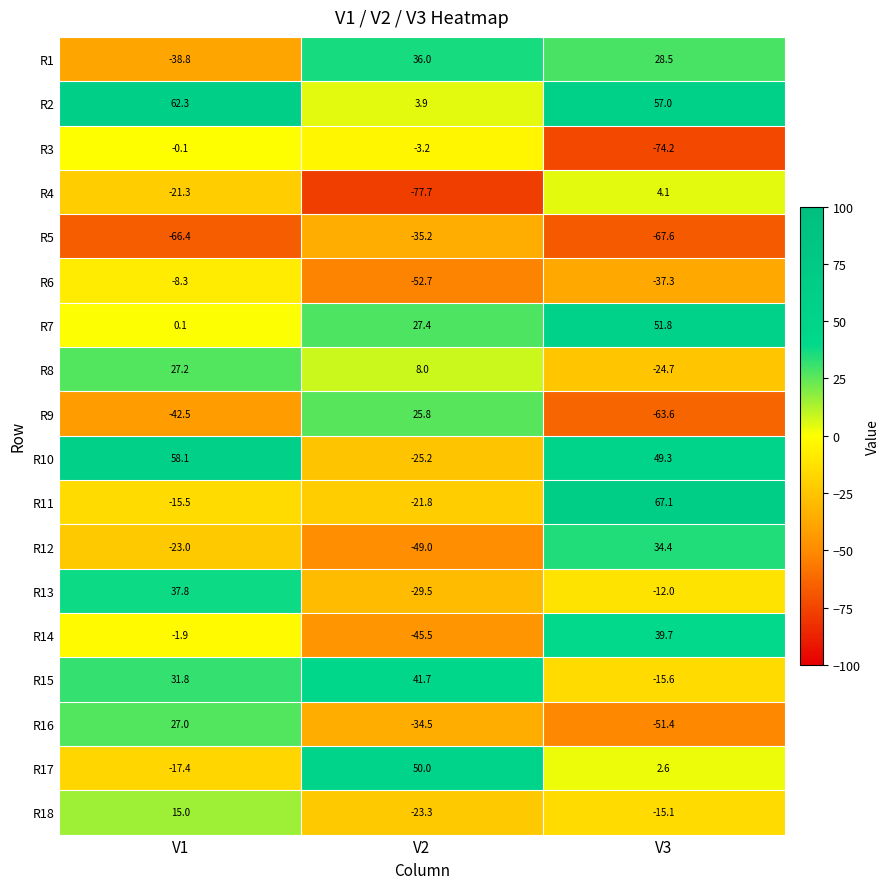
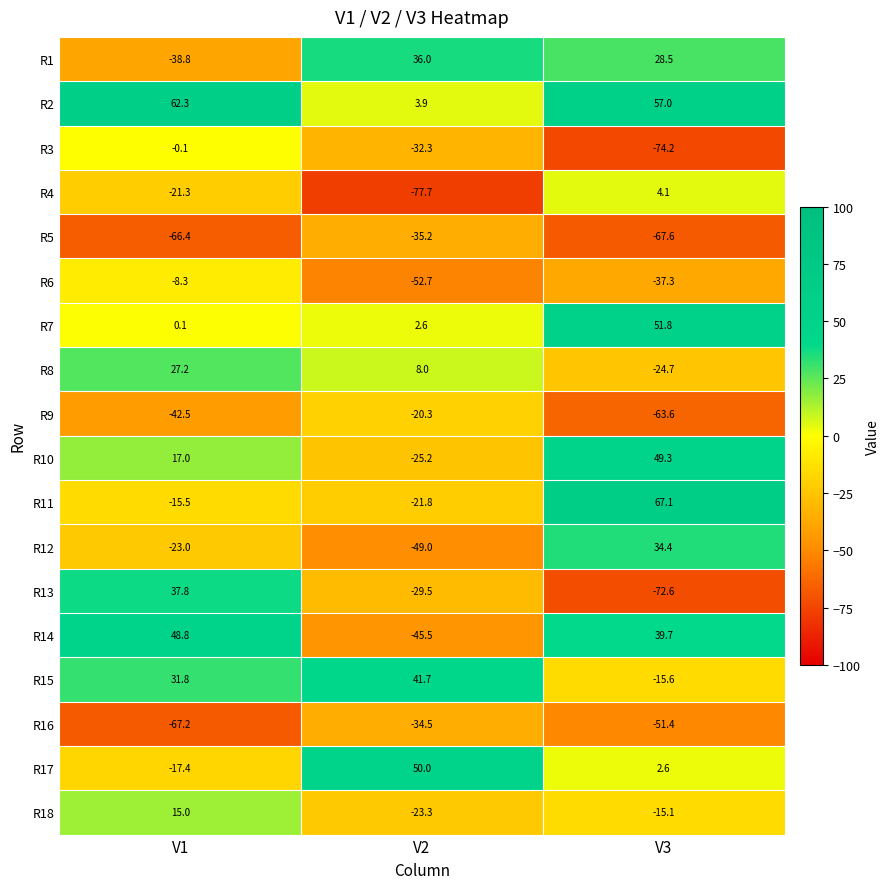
  {
    "R1": {
      "V1": -38.8,
      "V2": 36.0,
      "V3": 28.5
    },
    "R2": {
      "V1": 62.3,
      "V2": 3.9,
      "V3": 57.0
    },
    "R3": {
      "V1": -0.1,
-     "V2": -3.2,
+     "V2": -32.3,
      "V3": -74.2
    },
    "R4": {
      "V1": -21.3,
      "V2": -77.7,
      "V3": 4.1
    },
    "R5": {
      "V1": -66.4,
      "V2": -35.2,
      "V3": -67.6
    },
    "R6": {
      "V1": -8.3,
      "V2": -52.7,
      "V3": -37.3
    },
    "R7": {
      "V1": 0.1,
-     "V2": 27.4,
+     "V2": 2.6,
      "V3": 51.8
    },
    "R8": {
      "V1": 27.2,
      "V2": 8.0,
      "V3": -24.7
    },
    "R9": {
      "V1": -42.5,
-     "V2": 25.8,
+     "V2": -20.3,
      "V3": -63.6
    },
    "R10": {
-     "V1": 58.1,
+     "V1": 17.0,
      "V2": -25.2,
      "V3": 49.3
    },
    "R11": {
      "V1": -15.5,
      "V2": -21.8,
      "V3": 67.1
    },
    "R12": {
      "V1": -23.0,
      "V2": -49.0,
      "V3": 34.4
    },
    "R13": {
      "V1": 37.8,
      "V2": -29.5,
-     "V3": -12.0
+     "V3": -72.6
    },
    "R14": {
-     "V1": -1.9,
+     "V1": 48.8,
      "V2": -45.5,
      "V3": 39.7
    },
    "R15": {
      "V1": 31.8,
      "V2": 41.7,
      "V3": -15.6
    },
    "R16": {
-     "V1": 27.0,
+     "V1": -67.2,
      "V2": -34.5,
      "V3": -51.4
    },
    "R17": {
      "V1": -17.4,
      "V2": 50.0,
      "V3": 2.6
    },
    "R18": {
      "V1": 15.0,
      "V2": -23.3,
      "V3": -15.1
    }
  }
